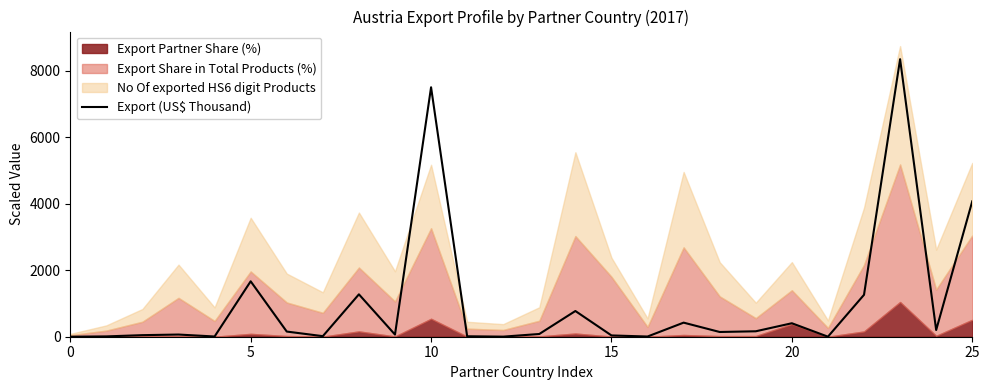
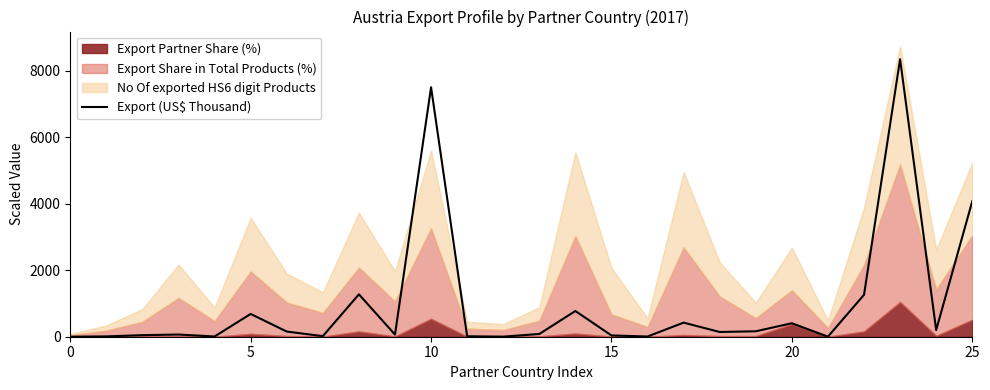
  {
    "Export (US$ Thousand)": {
-     "5": 1700,
+     "5": 700,
      "10": 7500,
      "25": 4100
    },
    "Export Partner Share (%)": {
      "5": 100,
      "10": 500,
      "25": 500
    },
    "Export Share in Total Products (%)": {
      "5": 1900,
      "10": 2700,
-     "15": 1800,
+     "15": 700,
      "20": 1000,
      "25": 2500
    },
    "No Of exported HS6 digit Products": {
      "5": 1600,
-     "10": 1900,
-     "15": 600,
-     "20": 800,
+     "10": 2300,
+     "15": 1400,
+     "20": 1300,
      "25": 2200
    }
  }
